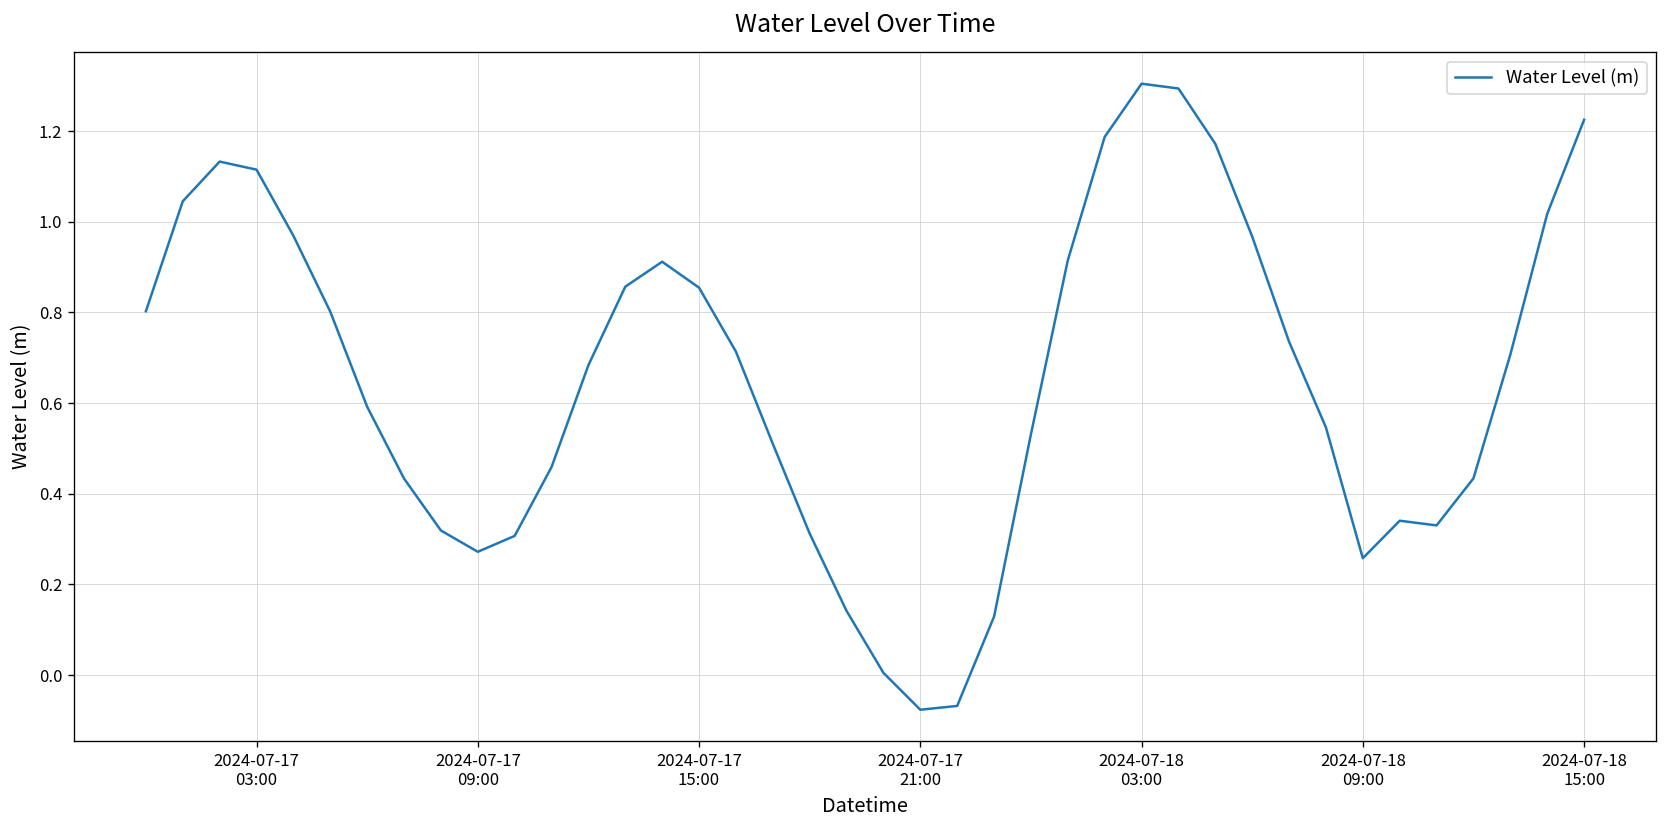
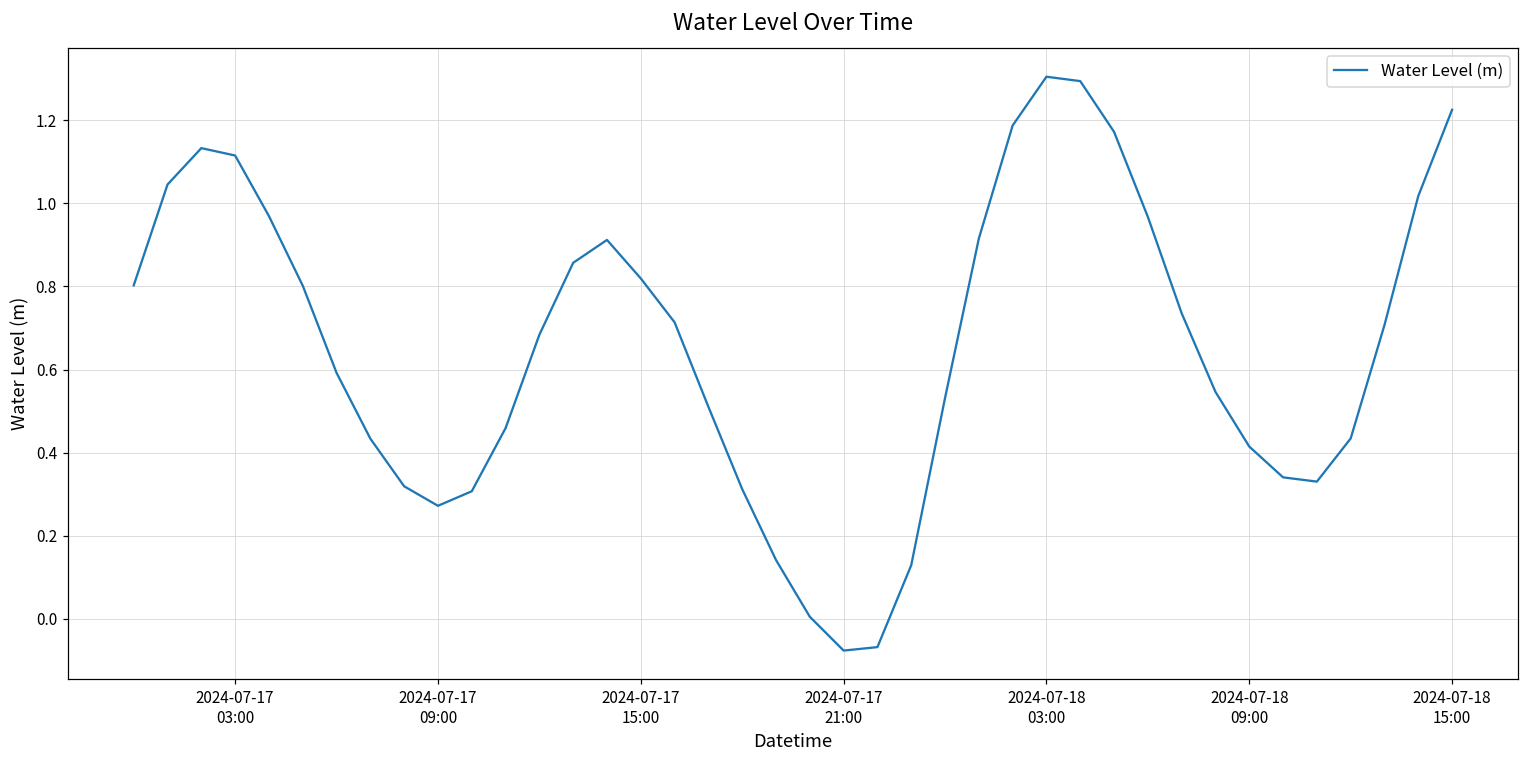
  {
    "2024-07-17 03:00": 1.11,
    "2024-07-17 09:00": 0.27,
-   "2024-07-17 15:00": 0.85,
+   "2024-07-17 15:00": 0.82,
    "2024-07-17 21:00": -0.08,
    "2024-07-18 03:00": 1.30,
-   "2024-07-18 09:00": 0.26,
+   "2024-07-18 09:00": 0.41,
    "2024-07-18 15:00": 1.22
  }
